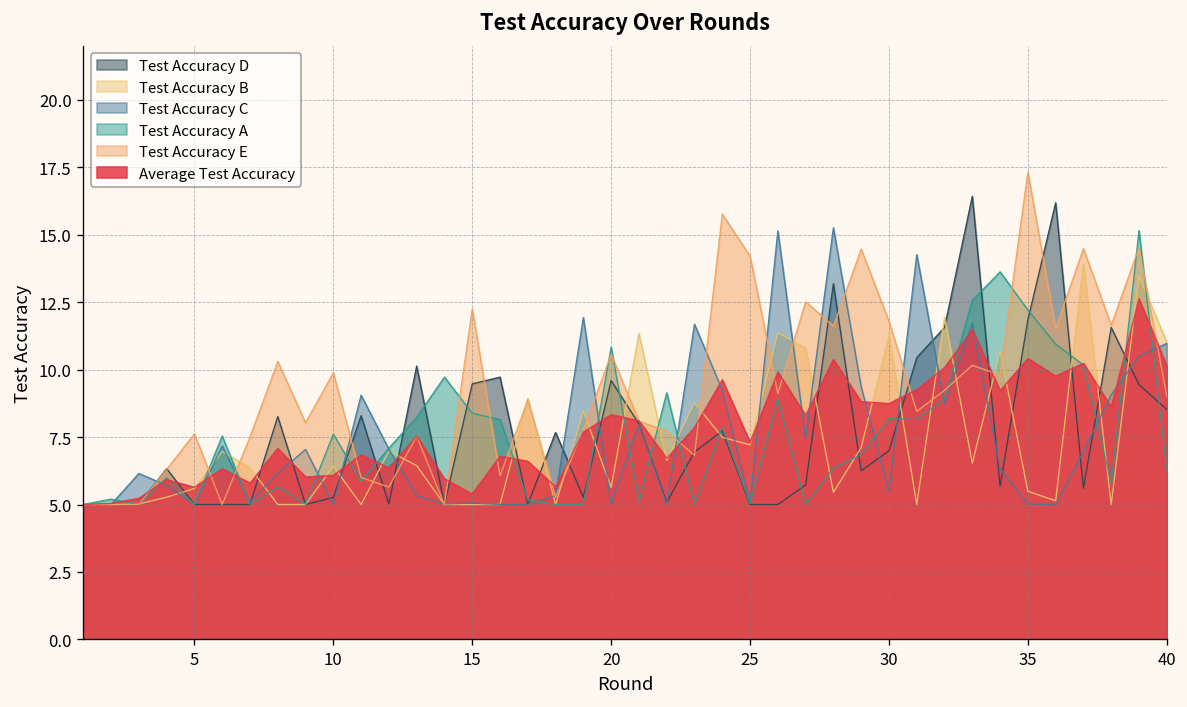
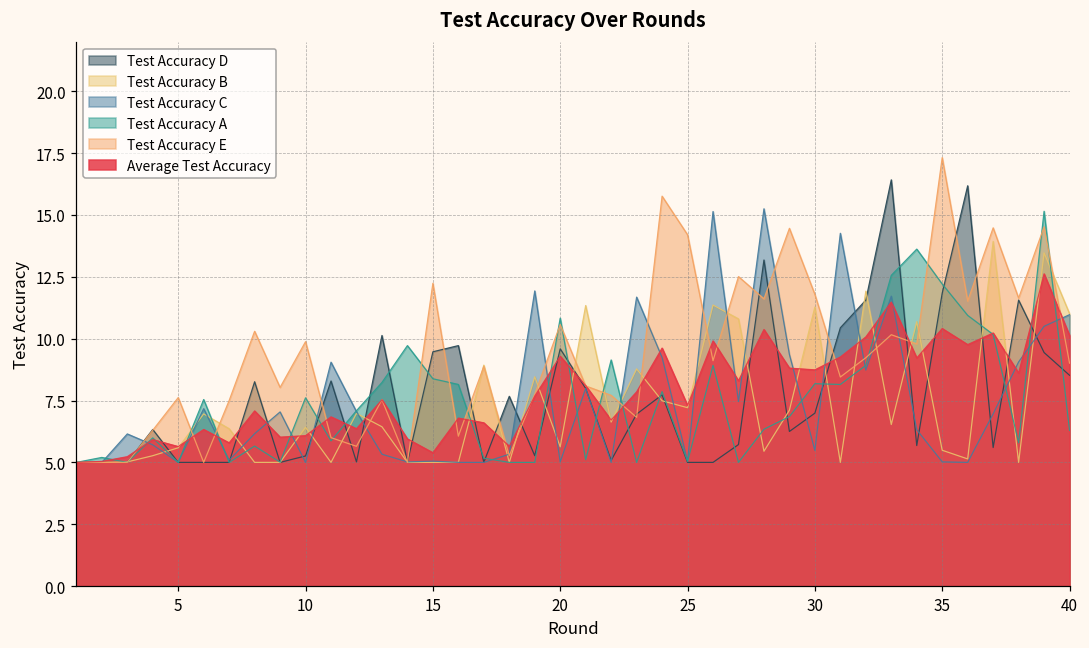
  {
    "Test Accuracy D": {
      "10": 5.3,
      "15": 9.5,
      "20": 9.6,
      "30": 7.0,
      "35": 11.8,
      "40": 8.5
    },
    "Average Test Accuracy": {
      "10": 6.1,
      "15": 5.4,
-     "20": 8.3,
+     "20": 9.3,
      "30": 8.7,
      "35": 10.4,
      "40": 10.1
    }
  }
